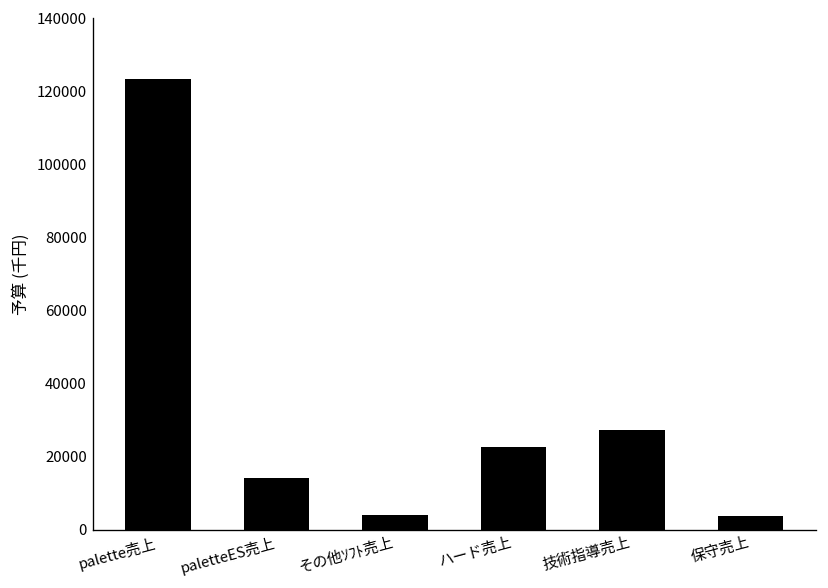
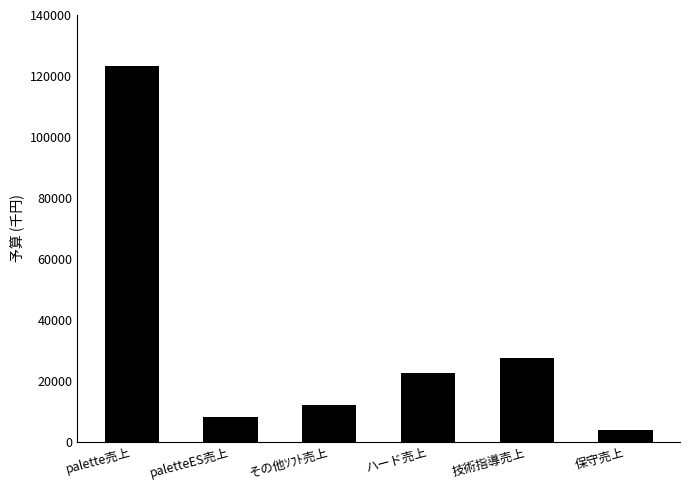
  {
    "palette売上": 123000,
-   "paletteES売上": 14000,
-   "その他ｿﾌﾄ売上": 4000,
+   "paletteES売上": 8000,
+   "その他ｿﾌﾄ売上": 12000,
    "ハード売上": 23000,
    "技術指導売上": 27000,
    "保守売上": 4000
  }
